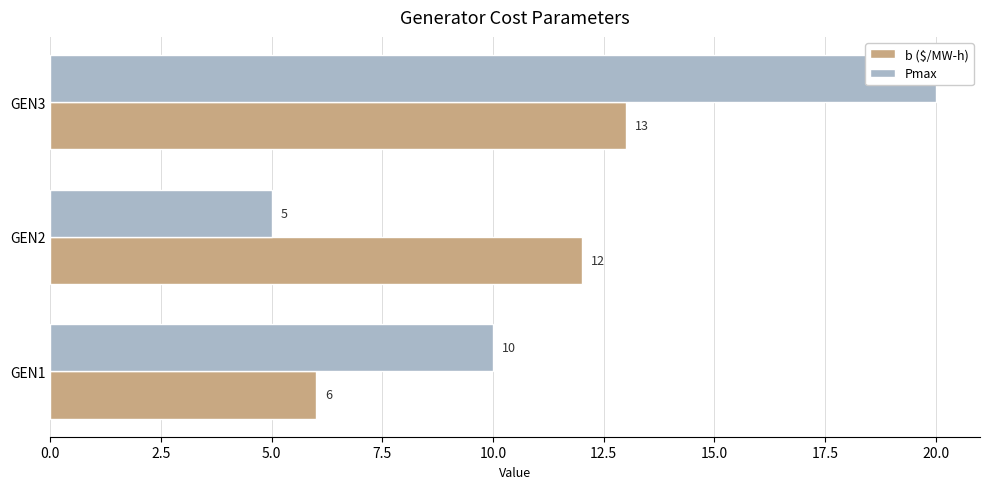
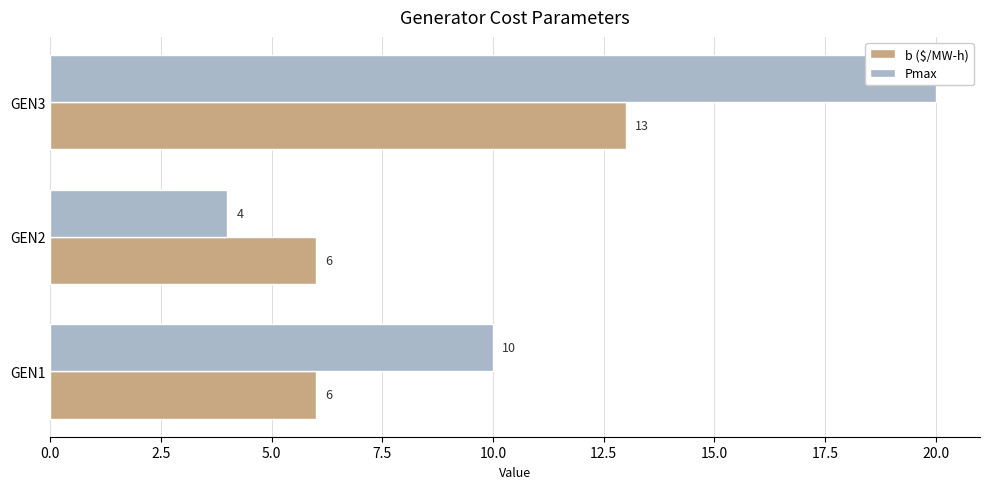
  {
    "b ($/MW-h)": {
      "GEN3": 13,
-     "GEN2": 12,
+     "GEN2": 6,
      "GEN1": 6
    },
    "Pmax": {
-     "GEN2": 5,
+     "GEN2": 4,
      "GEN1": 10
    }
  }
